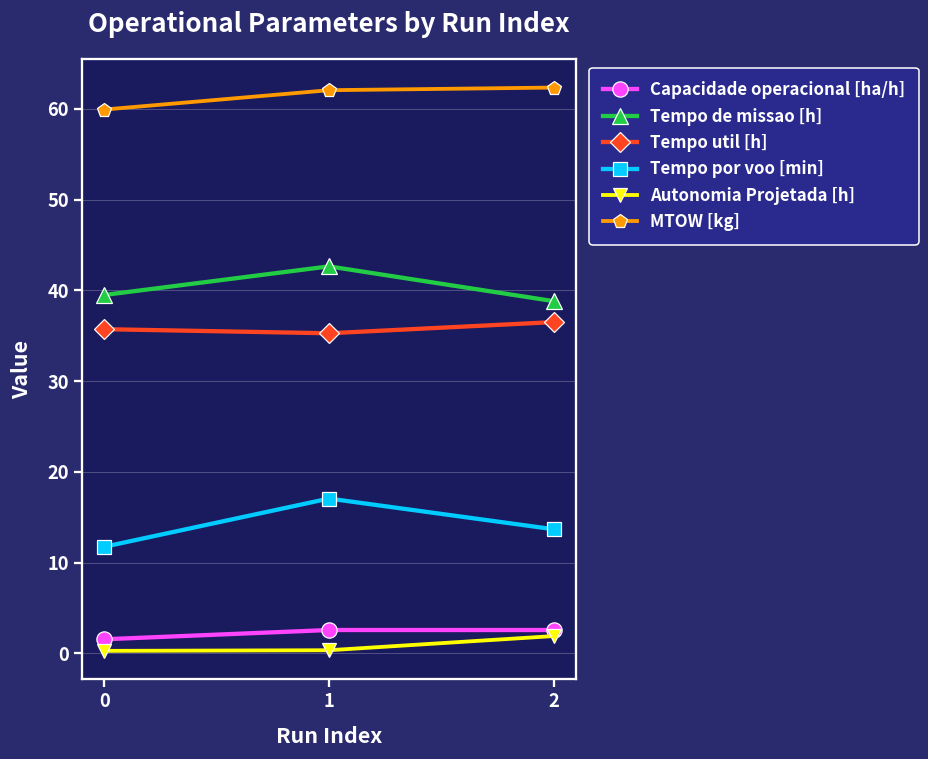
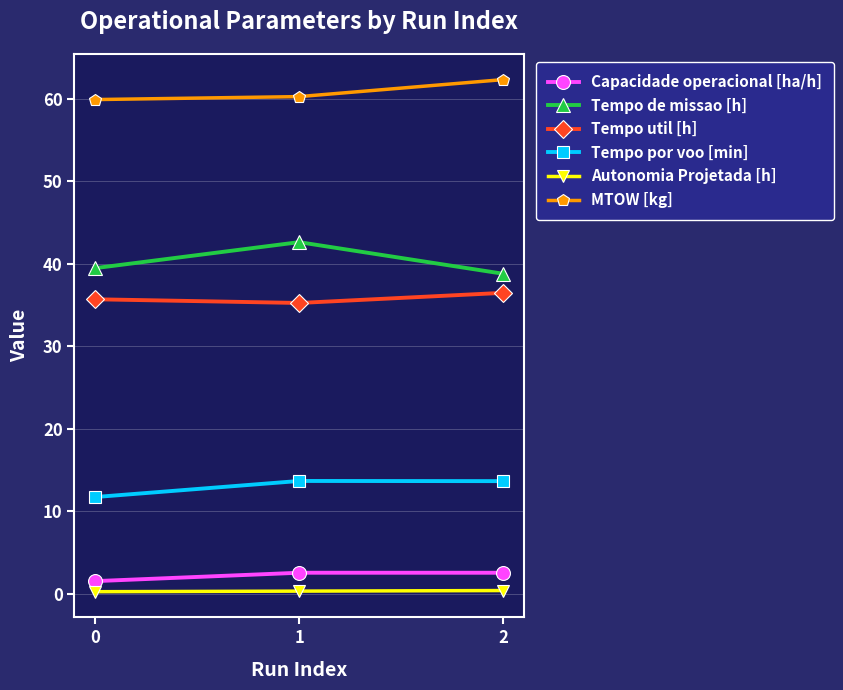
  {
    "Capacidade operacional [ha/h]": {
      "0": 2,
      "1": 3,
      "2": 3
    },
    "Tempo de missao [h]": {
      "0": 39,
      "1": 43,
      "2": 39
    },
    "Tempo util [h]": {
      "0": 36,
      "1": 35,
      "2": 37
    },
    "Tempo por voo [min]": {
      "0": 12,
-     "1": 17,
+     "1": 14,
      "2": 14
    },
    "Autonomia Projetada [h]": {
      "0": 0,
      "1": 0,
-     "2": 2
+     "2": 0
    },
    "MTOW [kg]": {
      "0": 60,
-     "1": 62,
+     "1": 60,
      "2": 62
    }
  }
